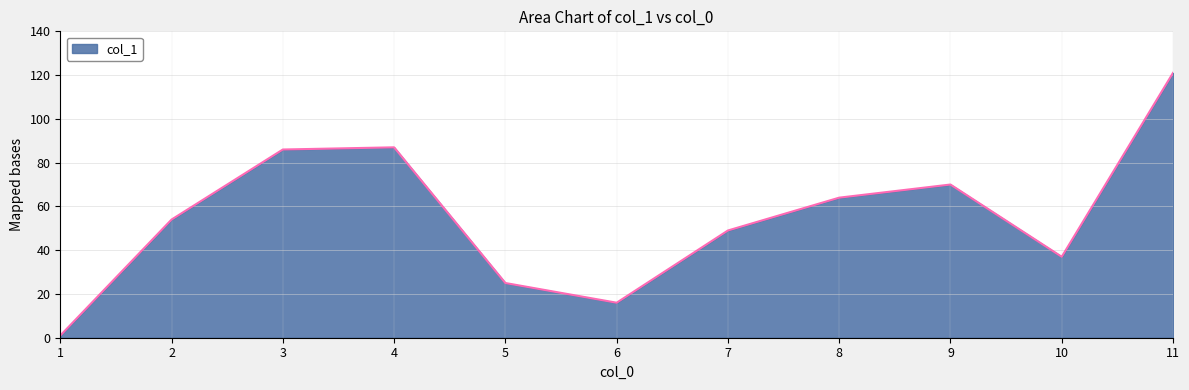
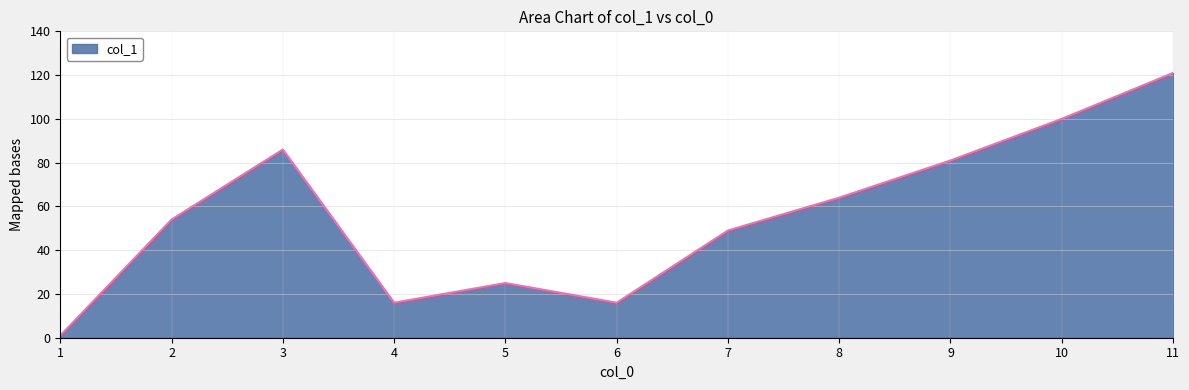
  {
    "1": 1,
    "2": 54,
    "3": 86,
-   "4": 87,
+   "4": 16,
    "5": 25,
    "6": 16,
    "7": 49,
    "8": 64,
-   "9": 70,
-   "10": 37,
+   "9": 81,
+   "10": 100,
    "11": 121
  }
